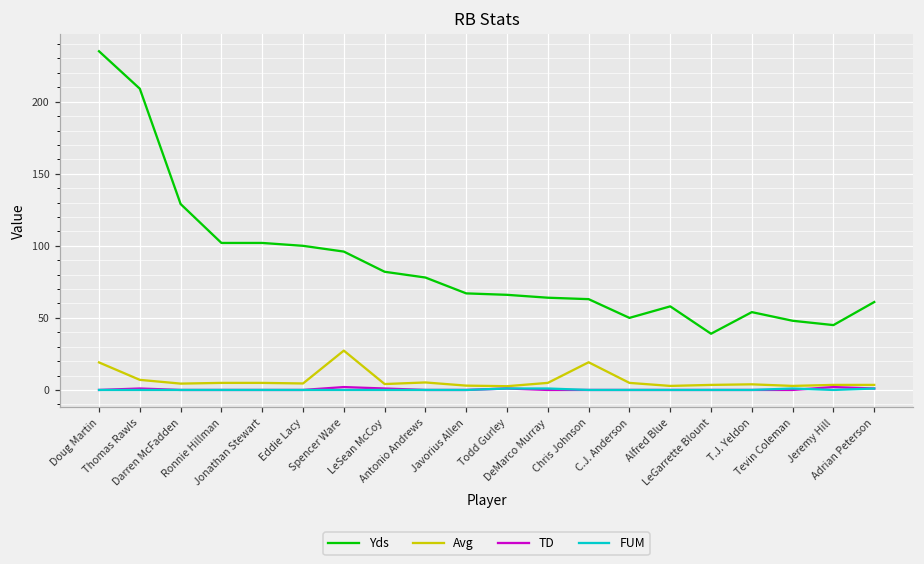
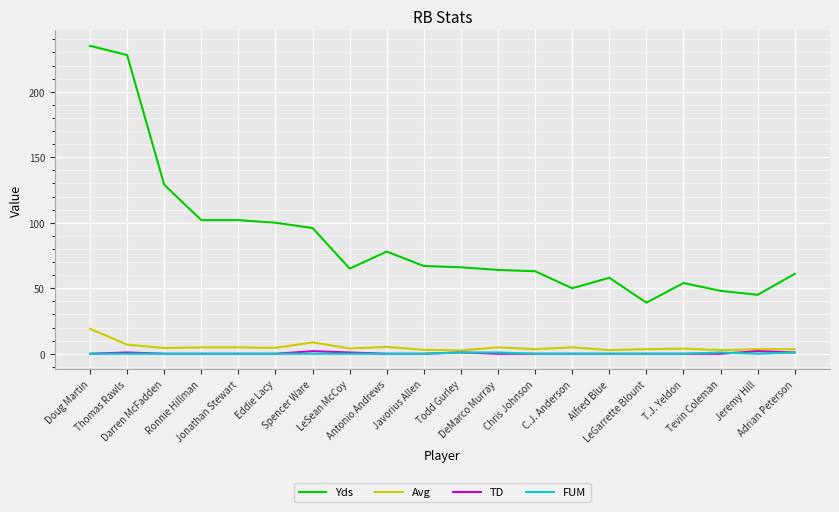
  {
    "Yds": {
      "Doug Martin": 235,
-     "Thomas Rawls": 209,
+     "Thomas Rawls": 228,
      "Darren McFadden": 129,
      "Ronnie Hillman": 102,
      "Jonathan Stewart": 102,
      "Eddie Lacy": 100,
      "Spencer Ware": 96,
-     "LeSean McCoy": 82,
+     "LeSean McCoy": 65,
      "Antonio Andrews": 78,
      "Javorius Allen": 67,
      "Todd Gurley": 66,
      "DeMarco Murray": 64,
      "Chris Johnson": 63,
      "C.J. Anderson": 50,
      "Alfred Blue": 58,
      "LeGarrette Blount": 39,
      "T.J. Yeldon": 54,
      "Tevin Coleman": 48,
      "Jeremy Hill": 45,
      "Adrian Peterson": 61
    },
    "Avg": {
      "Doug Martin": 19,
      "Thomas Rawls": 7,
      "Darren McFadden": 4,
      "Ronnie Hillman": 5,
      "Jonathan Stewart": 5,
      "Eddie Lacy": 5,
-     "Spencer Ware": 27,
+     "Spencer Ware": 9,
      "LeSean McCoy": 4,
      "Antonio Andrews": 5,
      "Javorius Allen": 3,
      "DeMarco Murray": 5,
-     "Chris Johnson": 19,
+     "Chris Johnson": 4,
      "C.J. Anderson": 5,
      "Alfred Blue": 3,
      "LeGarrette Blount": 4,
      "T.J. Yeldon": 4,
      "Adrian Peterson": 4
    },
    "TD": {
      "Spencer Ware": 2
    },
    "FUM": {
      "Spencer Ware": 0,
      "Jeremy Hill": 0
    }
  }
